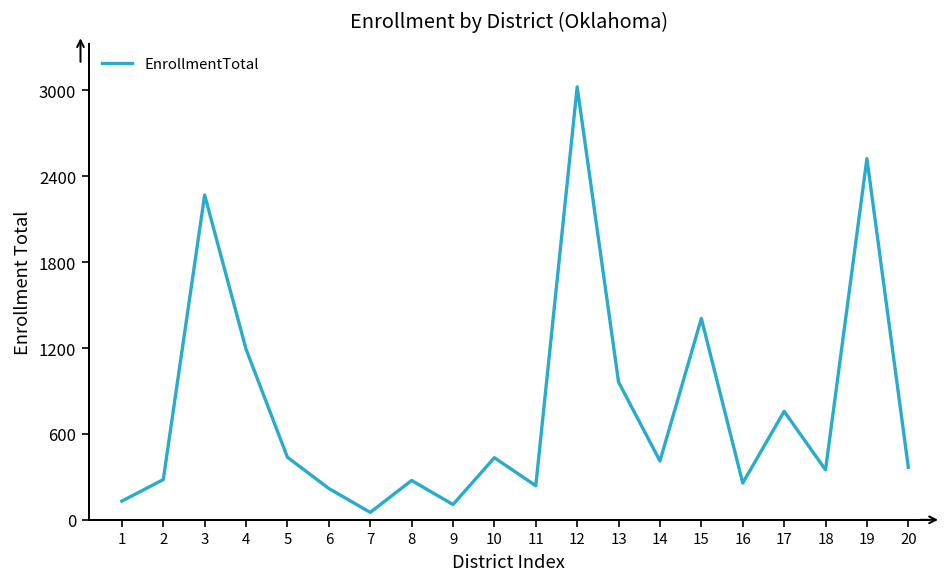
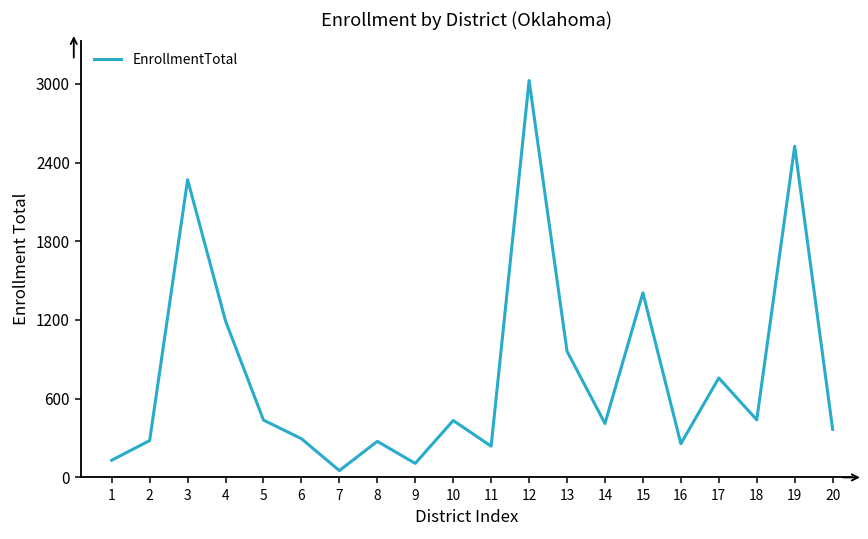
  {
    "1": 130,
    "2": 280,
    "3": 2270,
    "4": 1190,
    "5": 440,
-   "6": 220,
+   "6": 300,
    "7": 50,
    "8": 280,
    "9": 110,
    "10": 430,
    "11": 240,
    "12": 3030,
    "13": 960,
    "14": 410,
    "15": 1410,
    "16": 260,
    "17": 760,
-   "18": 350,
+   "18": 440,
    "19": 2520,
    "20": 370
  }
